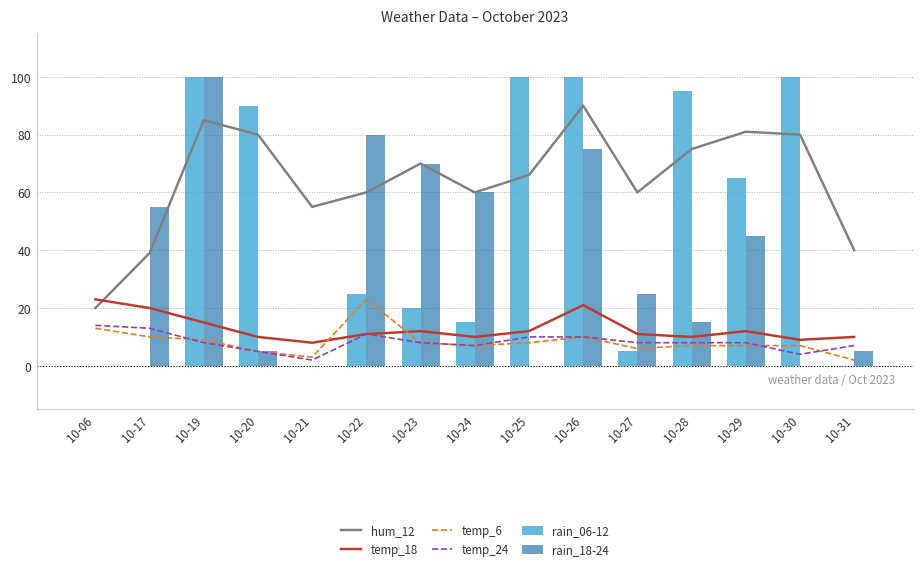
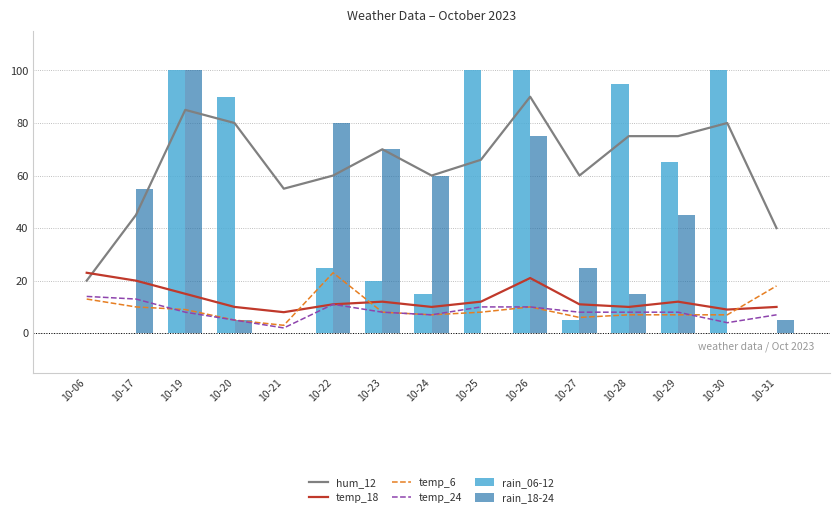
  {
    "hum_12": {
      "10-06": 20,
-     "10-17": 39,
+     "10-17": 45,
      "10-19": 85,
      "10-20": 80,
      "10-21": 55,
      "10-22": 60,
      "10-23": 70,
      "10-24": 60,
      "10-25": 66,
      "10-26": 90,
      "10-27": 60,
      "10-28": 75,
-     "10-29": 81,
+     "10-29": 75,
      "10-30": 80,
      "10-31": 40
    },
    "temp_18": {
      "10-06": 23,
      "10-17": 20,
      "10-19": 15,
      "10-20": 10,
      "10-21": 8,
      "10-23": 12,
      "10-24": 10,
      "10-25": 12,
      "10-26": 21,
      "10-27": 11,
      "10-28": 10,
      "10-29": 12,
      "10-30": 9,
      "10-31": 10
    },
    "temp_6": {
      "10-06": 13,
      "10-17": 10,
      "10-19": 9,
      "10-21": 3,
      "10-22": 23,
      "10-25": 8,
      "10-27": 6,
      "10-28": 7,
      "10-29": 7,
      "10-30": 7,
-     "10-31": 2
+     "10-31": 18
    },
    "temp_24": {
      "10-06": 14,
      "10-17": 13,
      "10-19": 8,
      "10-21": 2,
      "10-25": 10,
      "10-27": 8,
      "10-28": 8,
      "10-29": 8,
      "10-30": 4,
      "10-31": 7
    }
  }
